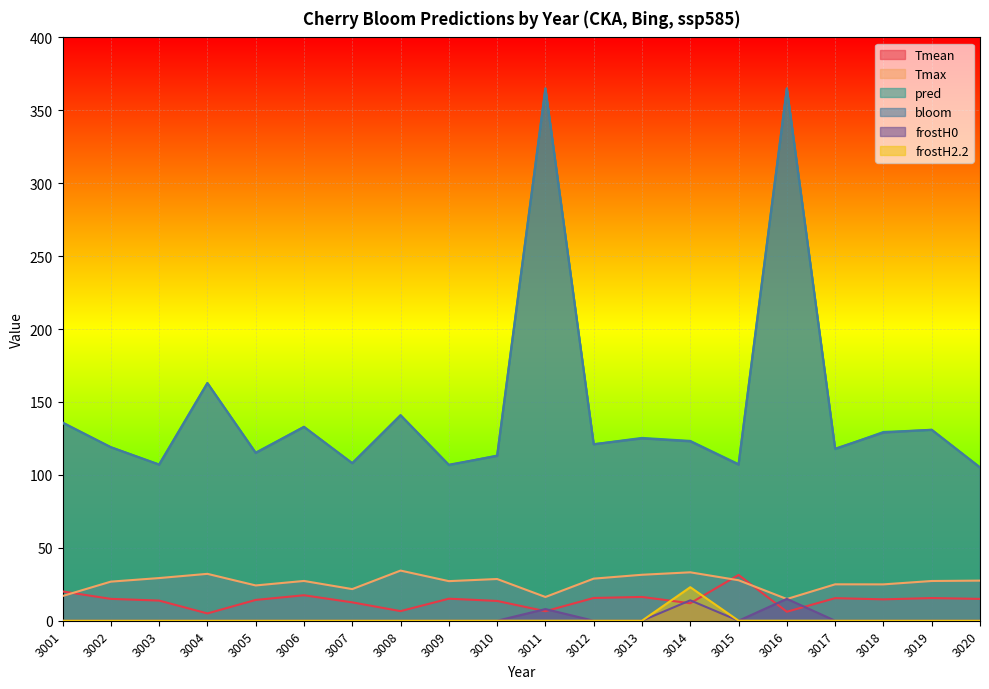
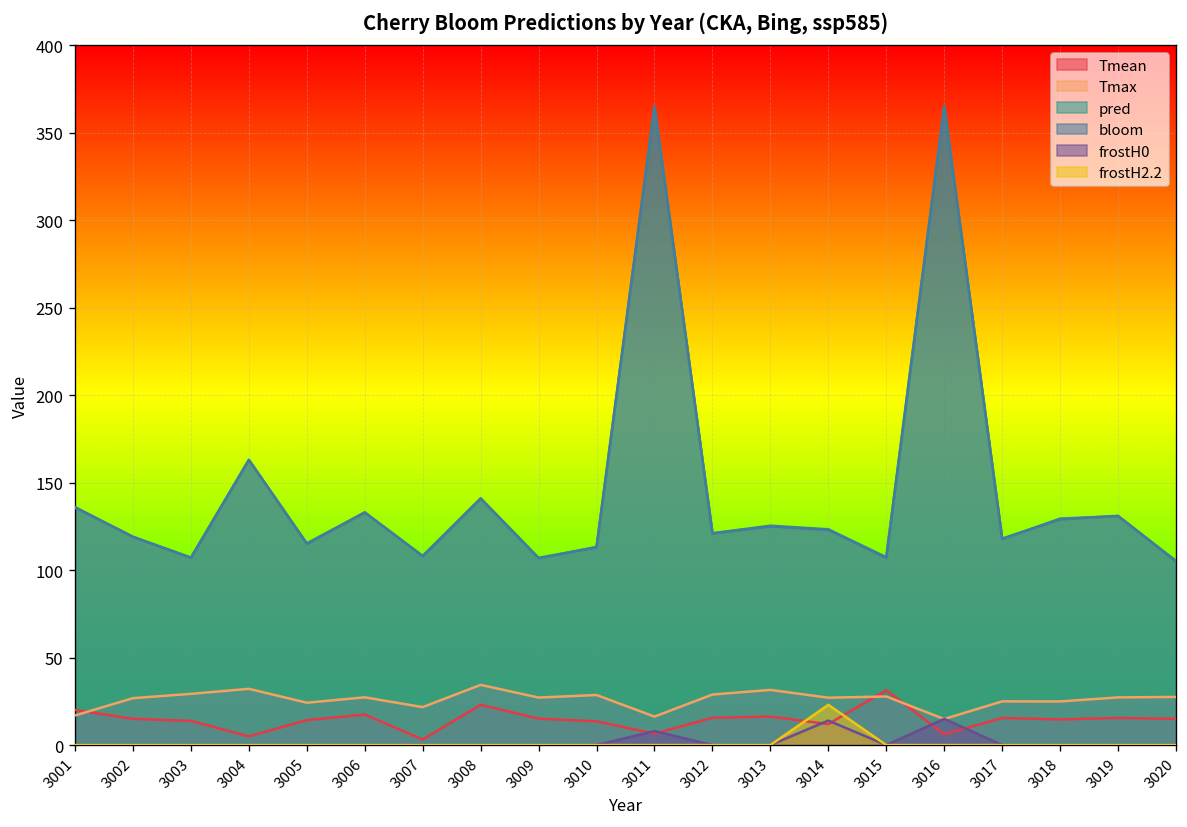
  {
    "Tmean": {
      "3001": 20,
      "3002": 15,
      "3003": 14,
      "3004": 5,
      "3005": 14,
      "3006": 17,
-     "3007": 13,
-     "3008": 7,
+     "3007": 3,
+     "3008": 23,
      "3009": 15,
      "3010": 14,
      "3012": 16,
      "3013": 16,
      "3014": 12,
      "3015": 31,
      "3016": 6,
      "3017": 15,
      "3018": 15,
      "3019": 16,
      "3020": 15
    },
    "Tmax": {
      "3001": 17,
      "3002": 27,
      "3003": 29,
      "3004": 32,
      "3005": 24,
      "3006": 27,
      "3007": 22,
      "3008": 34,
      "3009": 27,
      "3010": 29,
      "3011": 16,
      "3012": 29,
      "3013": 32,
-     "3014": 33,
+     "3014": 27,
      "3015": 28,
      "3017": 25,
      "3018": 25,
      "3019": 27,
      "3020": 28
    },
    "frostH2.2": {
      "3011": 0,
      "3014": 23,
      "3016": 0
    }
  }
